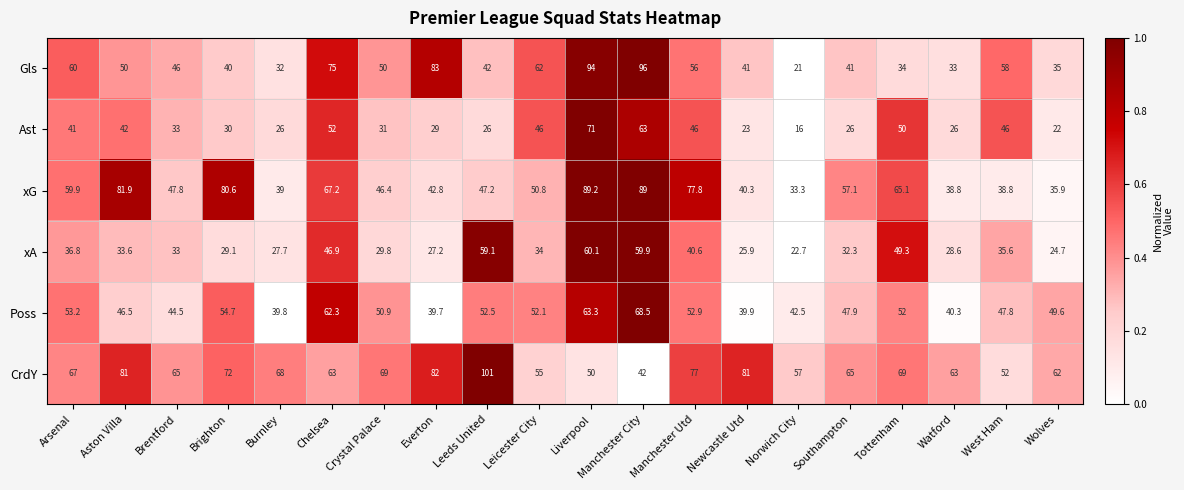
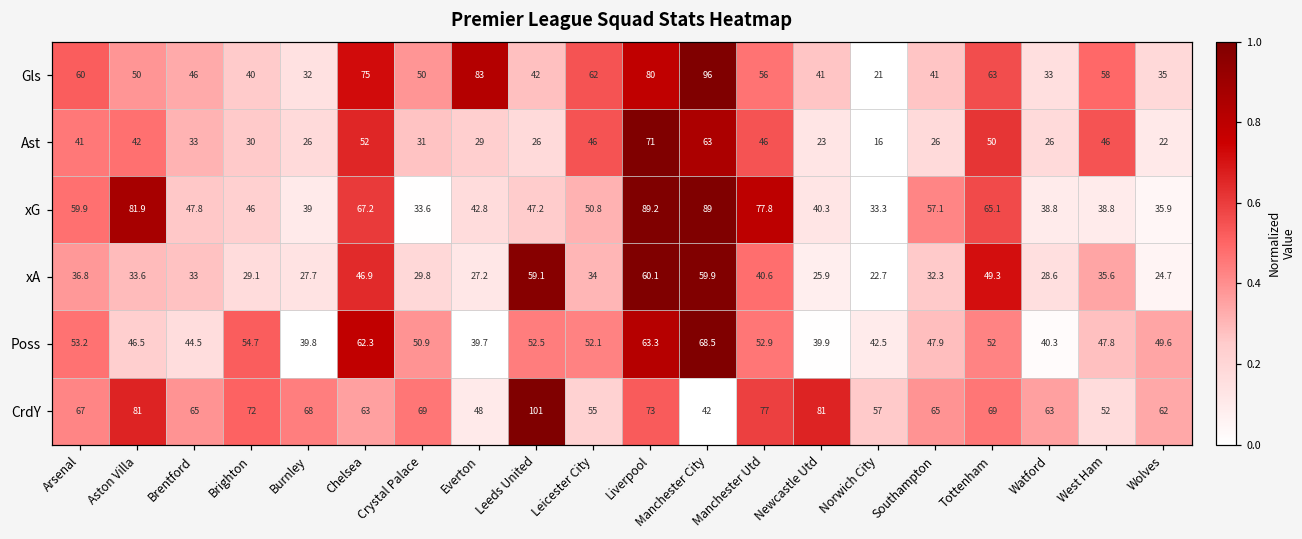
  {
    "Gls": {
      "Arsenal": 60,
      "Aston Villa": 50,
      "Brentford": 46,
      "Brighton": 40,
      "Burnley": 32,
      "Chelsea": 75,
      "Crystal Palace": 50,
      "Everton": 83,
      "Leeds United": 42,
      "Leicester City": 62,
-     "Liverpool": 94,
+     "Liverpool": 80,
      "Manchester City": 96,
      "Manchester Utd": 56,
      "Newcastle Utd": 41,
      "Norwich City": 21,
      "Southampton": 41,
-     "Tottenham": 34,
+     "Tottenham": 63,
      "Watford": 33,
      "West Ham": 58,
      "Wolves": 35
    },
    "Ast": {
      "Arsenal": 41,
      "Aston Villa": 42,
      "Brentford": 33,
      "Brighton": 30,
      "Burnley": 26,
      "Chelsea": 52,
      "Crystal Palace": 31,
      "Everton": 29,
      "Leeds United": 26,
      "Leicester City": 46,
      "Liverpool": 71,
      "Manchester City": 63,
      "Manchester Utd": 46,
      "Newcastle Utd": 23,
      "Norwich City": 16,
      "Southampton": 26,
      "Tottenham": 50,
      "Watford": 26,
      "West Ham": 46,
      "Wolves": 22
    },
    "xG": {
      "Arsenal": 59.9,
      "Aston Villa": 81.9,
      "Brentford": 47.8,
-     "Brighton": 80.6,
+     "Brighton": 46,
      "Burnley": 39,
      "Chelsea": 67.2,
-     "Crystal Palace": 46.4,
+     "Crystal Palace": 33.6,
      "Everton": 42.8,
      "Leeds United": 47.2,
      "Leicester City": 50.8,
      "Liverpool": 89.2,
      "Manchester City": 89,
      "Manchester Utd": 77.8,
      "Newcastle Utd": 40.3,
      "Norwich City": 33.3,
      "Southampton": 57.1,
      "Tottenham": 65.1,
      "Watford": 38.8,
      "West Ham": 38.8,
      "Wolves": 35.9
    },
    "xA": {
      "Arsenal": 36.8,
      "Aston Villa": 33.6,
      "Brentford": 33,
      "Brighton": 29.1,
      "Burnley": 27.7,
      "Chelsea": 46.9,
      "Crystal Palace": 29.8,
      "Everton": 27.2,
      "Leeds United": 59.1,
      "Leicester City": 34,
      "Liverpool": 60.1,
      "Manchester City": 59.9,
      "Manchester Utd": 40.6,
      "Newcastle Utd": 25.9,
      "Norwich City": 22.7,
      "Southampton": 32.3,
      "Tottenham": 49.3,
      "Watford": 28.6,
      "West Ham": 35.6,
      "Wolves": 24.7
    },
    "Poss": {
      "Arsenal": 53.2,
      "Aston Villa": 46.5,
      "Brentford": 44.5,
      "Brighton": 54.7,
      "Burnley": 39.8,
      "Chelsea": 62.3,
      "Crystal Palace": 50.9,
      "Everton": 39.7,
      "Leeds United": 52.5,
      "Leicester City": 52.1,
      "Liverpool": 63.3,
      "Manchester City": 68.5,
      "Manchester Utd": 52.9,
      "Newcastle Utd": 39.9,
      "Norwich City": 42.5,
      "Southampton": 47.9,
      "Tottenham": 52,
      "Watford": 40.3,
      "West Ham": 47.8,
      "Wolves": 49.6
    },
    "CrdY": {
      "Arsenal": 67,
      "Aston Villa": 81,
      "Brentford": 65,
      "Brighton": 72,
      "Burnley": 68,
      "Chelsea": 63,
      "Crystal Palace": 69,
-     "Everton": 82,
+     "Everton": 48,
      "Leeds United": 101,
      "Leicester City": 55,
-     "Liverpool": 50,
+     "Liverpool": 73,
      "Manchester City": 42,
      "Manchester Utd": 77,
      "Newcastle Utd": 81,
      "Norwich City": 57,
      "Southampton": 65,
      "Tottenham": 69,
      "Watford": 63,
      "West Ham": 52,
      "Wolves": 62
    }
  }
